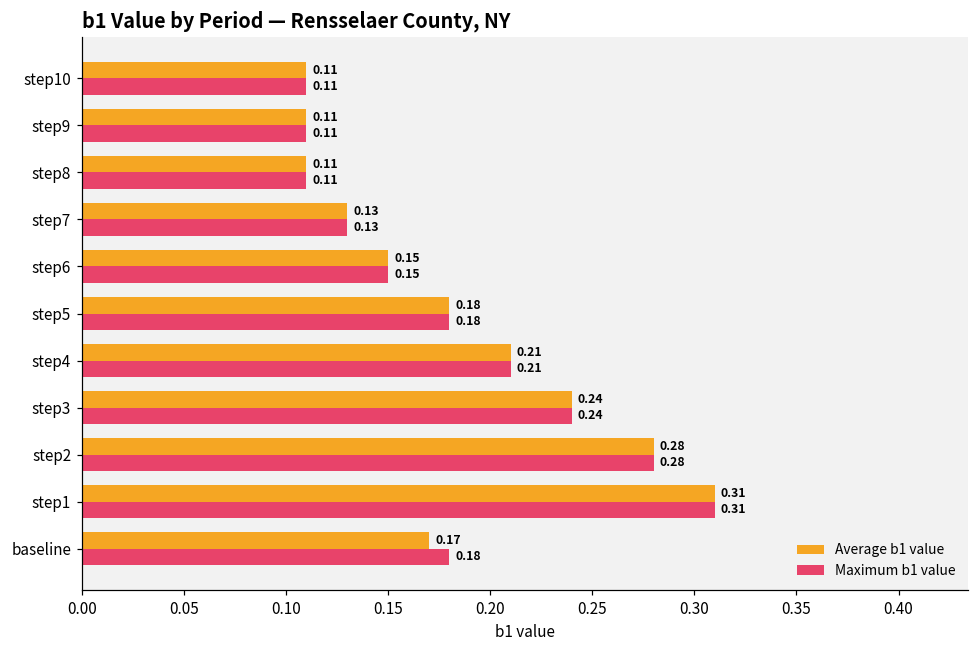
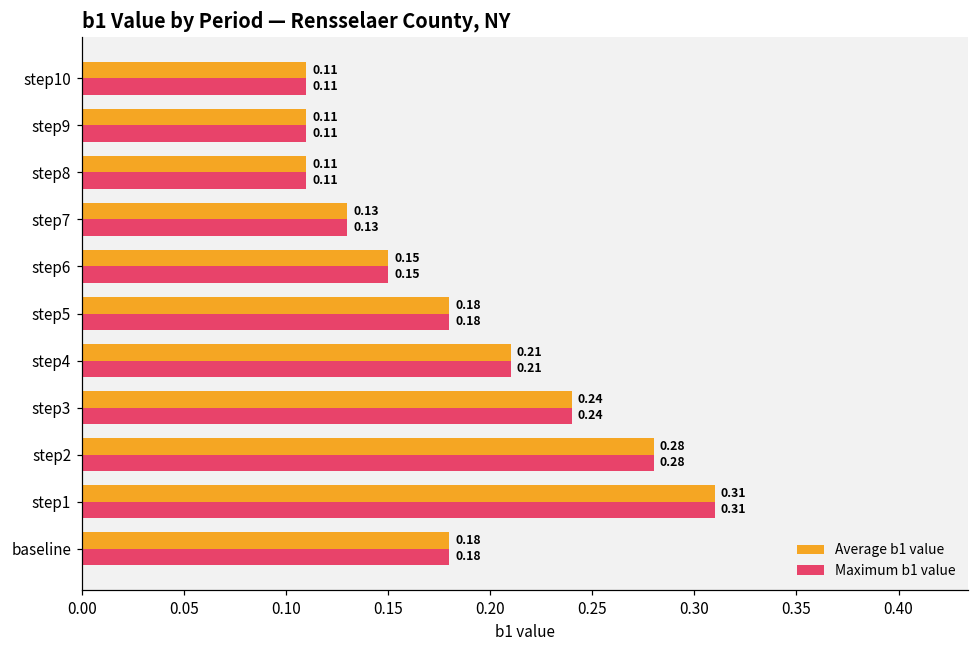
  {
    "Average b1 value": {
      "step10": 0.11,
      "step9": 0.11,
      "step8": 0.11,
      "step7": 0.13,
      "step6": 0.15,
      "step5": 0.18,
      "step4": 0.21,
      "step3": 0.24,
      "step2": 0.28,
      "step1": 0.31,
-     "baseline": 0.17
+     "baseline": 0.18
    },
    "Maximum b1 value": {
      "step10": 0.11,
      "step9": 0.11,
      "step8": 0.11,
      "step7": 0.13,
      "step6": 0.15,
      "step5": 0.18,
      "step4": 0.21,
      "step3": 0.24,
      "step2": 0.28,
      "step1": 0.31,
      "baseline": 0.18
    }
  }
